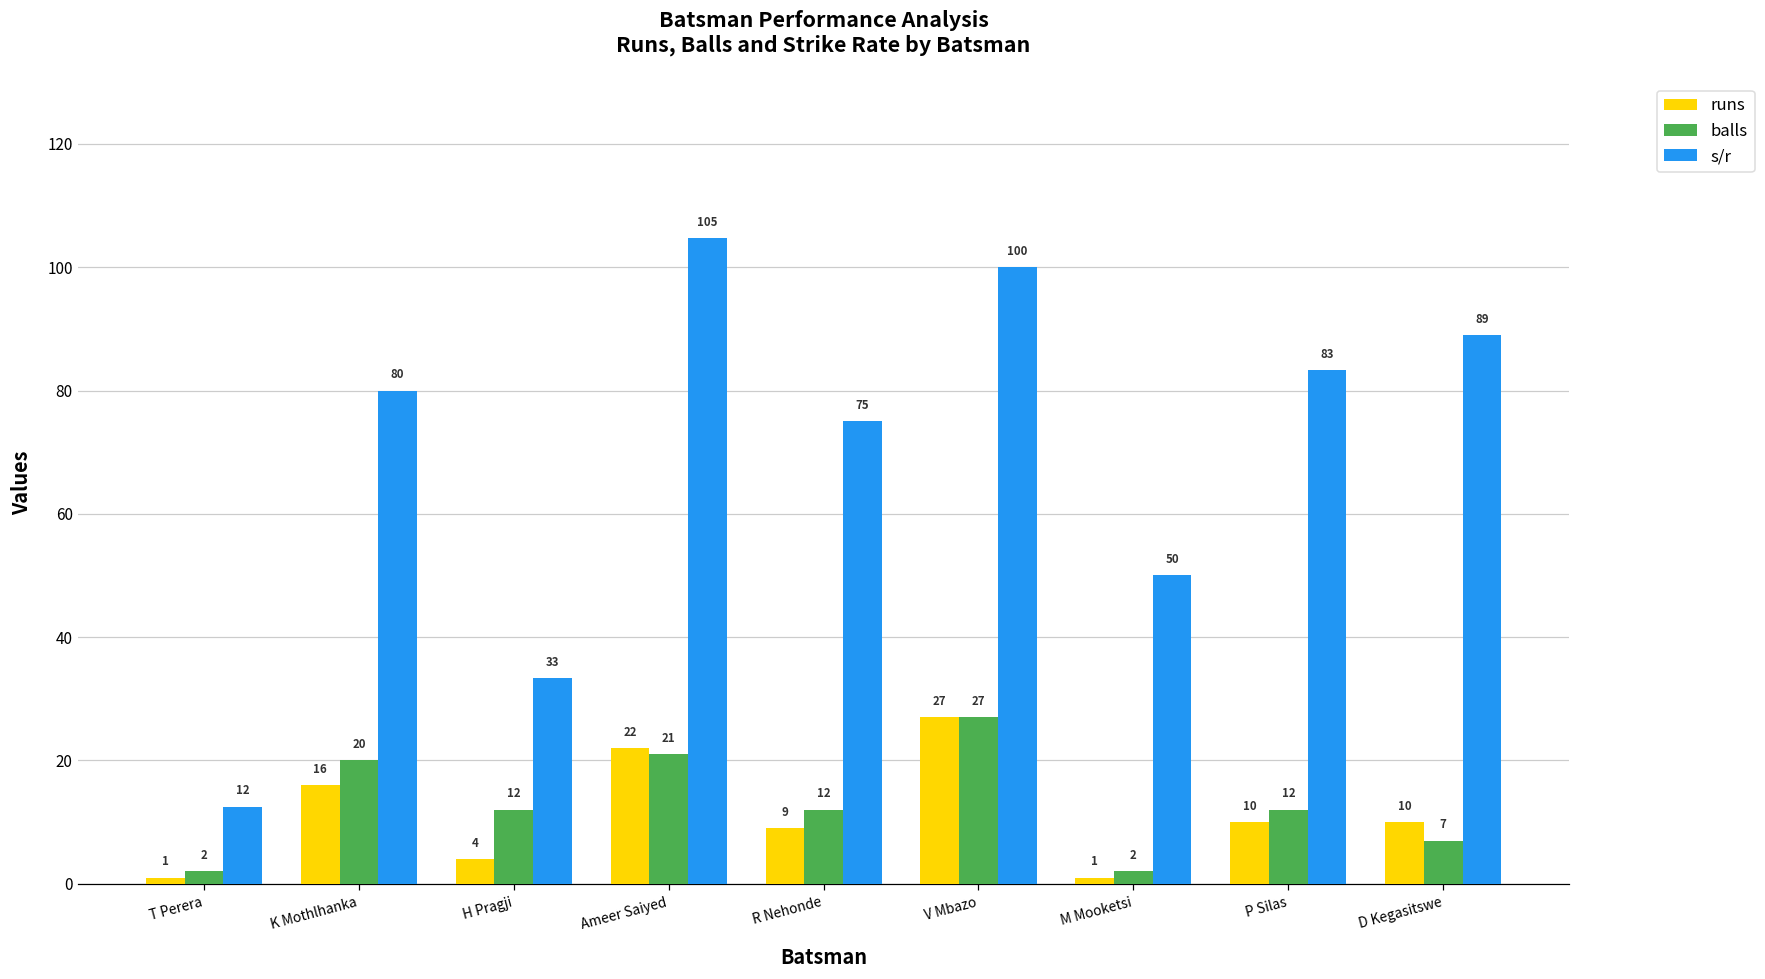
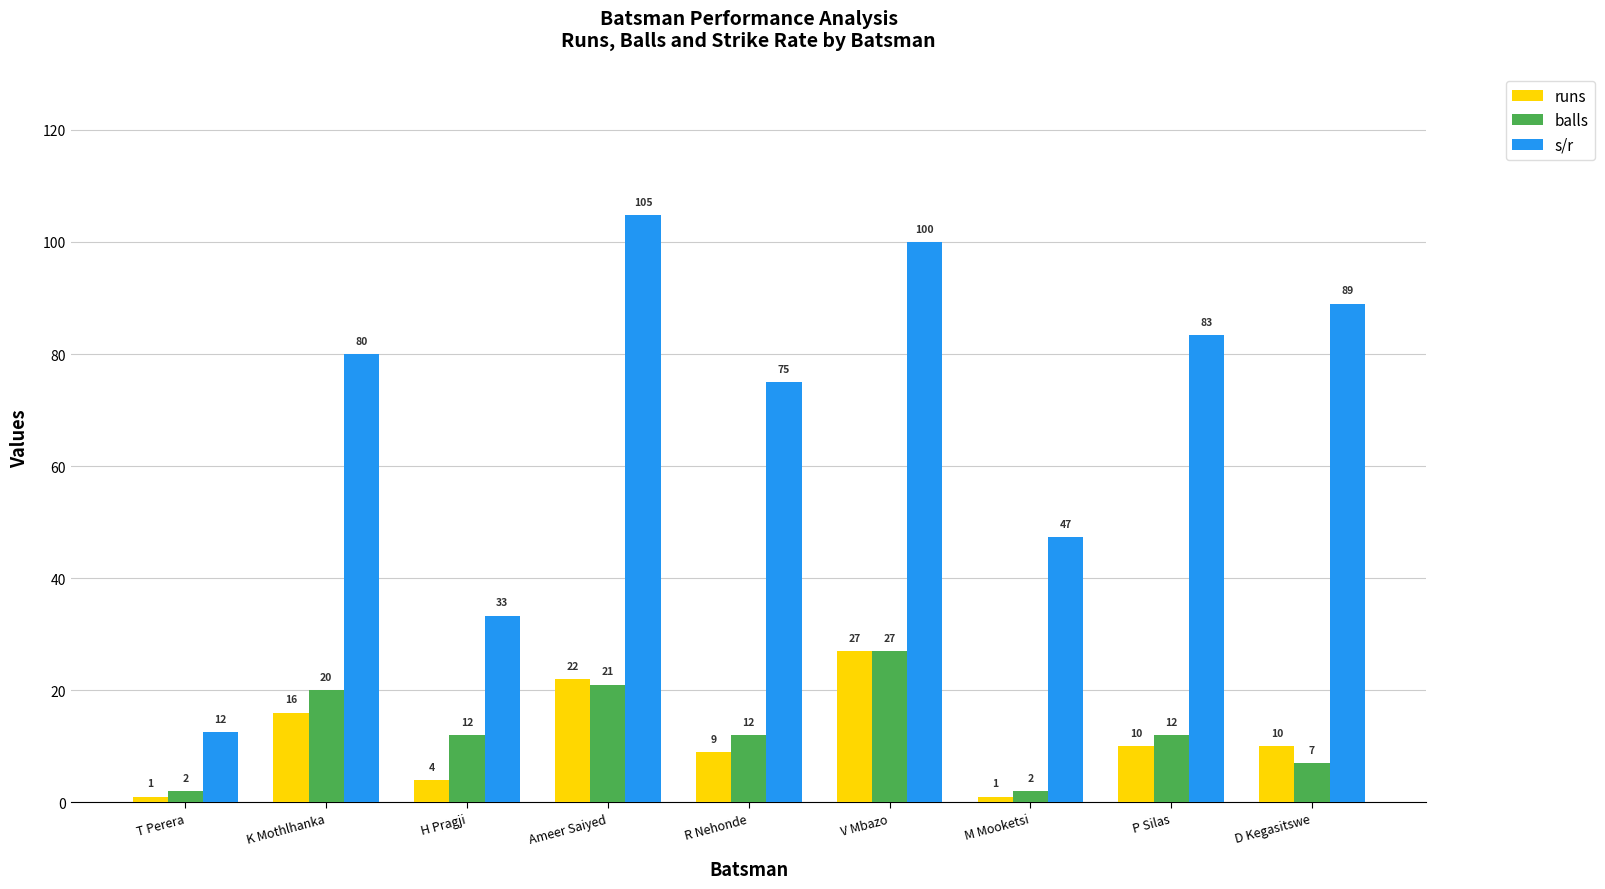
  {
    "runs": {
      "T Perera": 1,
      "K Mothlhanka": 16,
      "H Pragji": 4,
      "Ameer Saiyed": 22,
      "R Nehonde": 9,
      "V Mbazo": 27,
      "M Mooketsi": 1,
      "P Silas": 10,
      "D Kegasitswe": 10
    },
    "balls": {
      "T Perera": 2,
      "K Mothlhanka": 20,
      "H Pragji": 12,
      "Ameer Saiyed": 21,
      "R Nehonde": 12,
      "V Mbazo": 27,
      "M Mooketsi": 2,
      "P Silas": 12,
      "D Kegasitswe": 7
    },
    "s/r": {
      "T Perera": 12,
      "K Mothlhanka": 80,
      "H Pragji": 33,
      "Ameer Saiyed": 105,
      "R Nehonde": 75,
      "V Mbazo": 100,
-     "M Mooketsi": 50,
+     "M Mooketsi": 47,
      "P Silas": 83,
      "D Kegasitswe": 89
    }
  }
